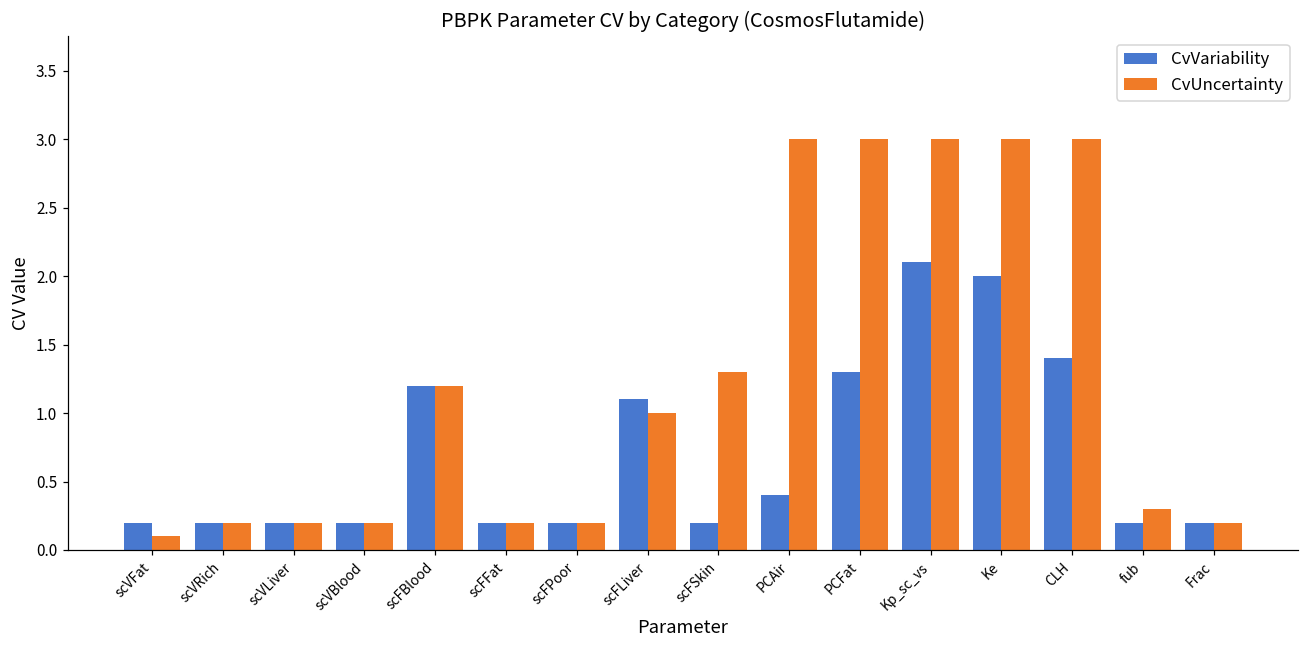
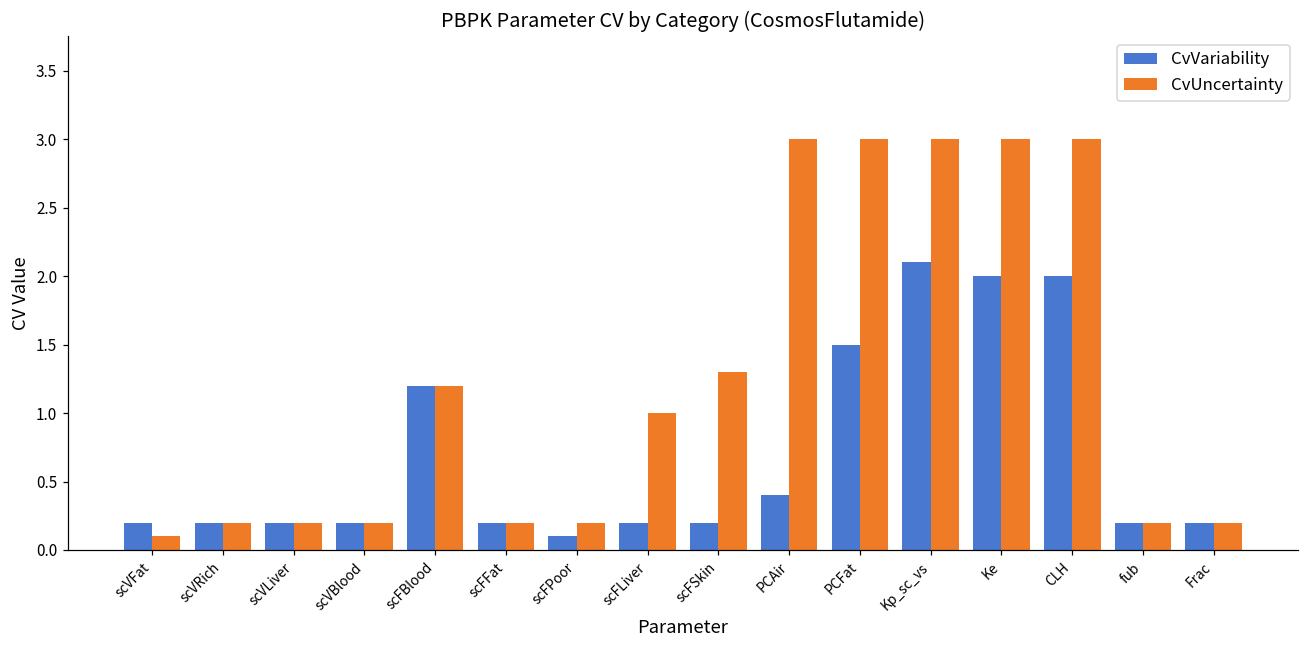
  {
    "CvVariability": {
      "scVFat": 0.2,
      "scVRich": 0.2,
      "scVLiver": 0.2,
      "scVBlood": 0.2,
      "scFBlood": 1.2,
      "scFFat": 0.2,
-     "scFPoor": 0.2,
-     "scFLiver": 1.1,
+     "scFPoor": 0.1,
+     "scFLiver": 0.2,
      "scFSkin": 0.2,
      "PCAir": 0.4,
-     "PCFat": 1.3,
+     "PCFat": 1.5,
      "Kp_sc_vs": 2.1,
      "Ke": 2.0,
-     "CLH": 1.4,
+     "CLH": 2.0,
      "fub": 0.2,
      "Frac": 0.2
    },
    "CvUncertainty": {
      "scVFat": 0.1,
      "scVRich": 0.2,
      "scVLiver": 0.2,
      "scVBlood": 0.2,
      "scFBlood": 1.2,
      "scFFat": 0.2,
      "scFPoor": 0.2,
      "scFLiver": 1.0,
      "scFSkin": 1.3,
      "PCAir": 3.0,
      "PCFat": 3.0,
      "Kp_sc_vs": 3.0,
      "Ke": 3.0,
      "CLH": 3.0,
-     "fub": 0.3,
+     "fub": 0.2,
      "Frac": 0.2
    }
  }
